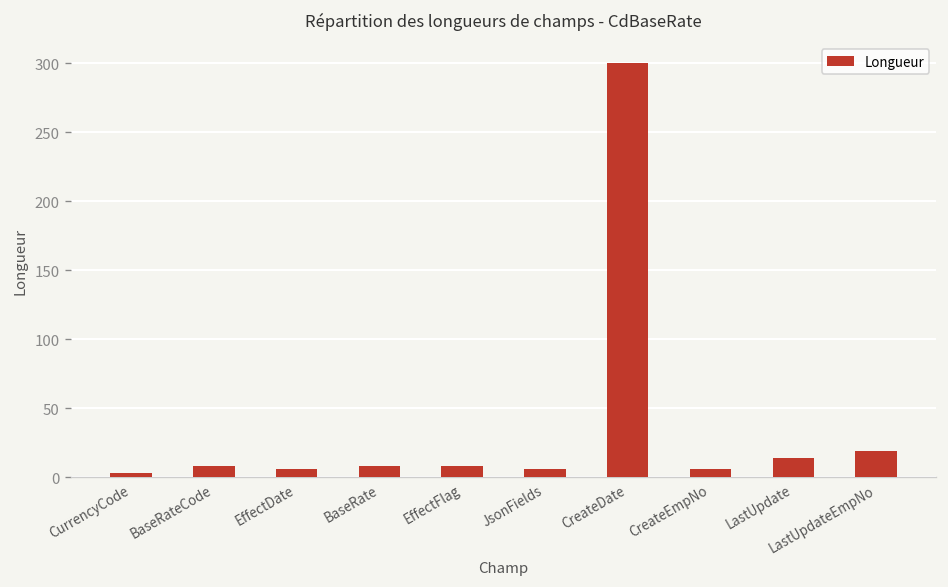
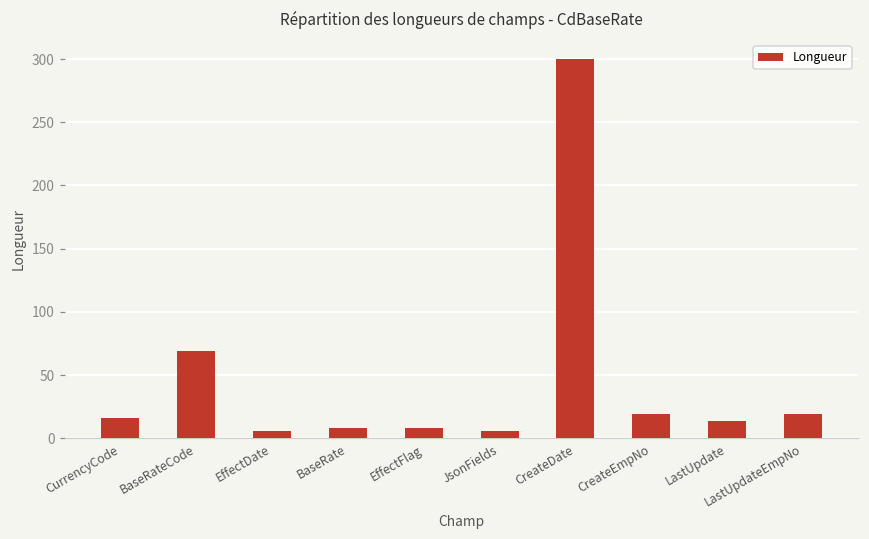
  {
-   "CurrencyCode": 3,
-   "BaseRateCode": 8,
+   "CurrencyCode": 16,
+   "BaseRateCode": 69,
    "EffectDate": 6,
    "BaseRate": 8,
    "EffectFlag": 8,
    "JsonFields": 6,
    "CreateDate": 300,
-   "CreateEmpNo": 6,
+   "CreateEmpNo": 19,
    "LastUpdate": 14,
    "LastUpdateEmpNo": 19
  }
